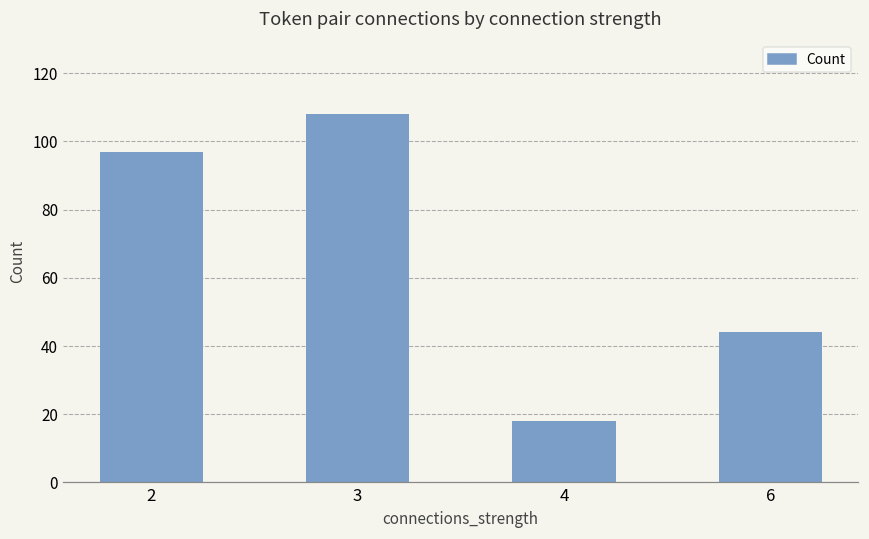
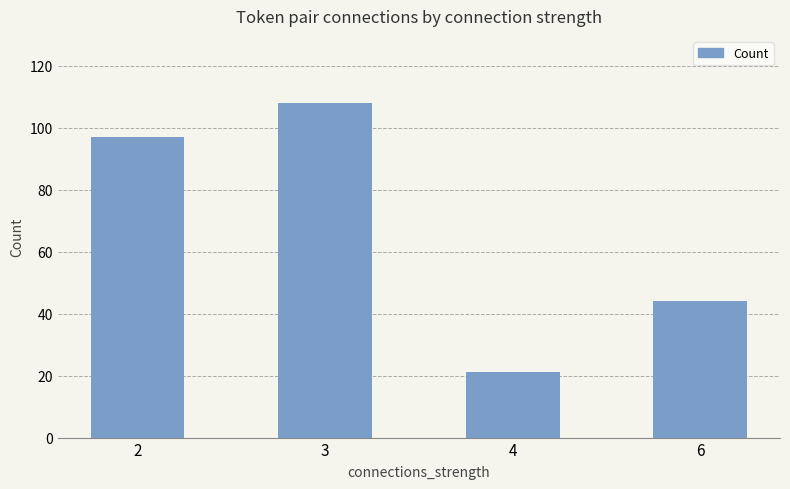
  {
    "2": 97,
    "3": 108,
-   "4": 18,
+   "4": 21,
    "6": 44
  }
